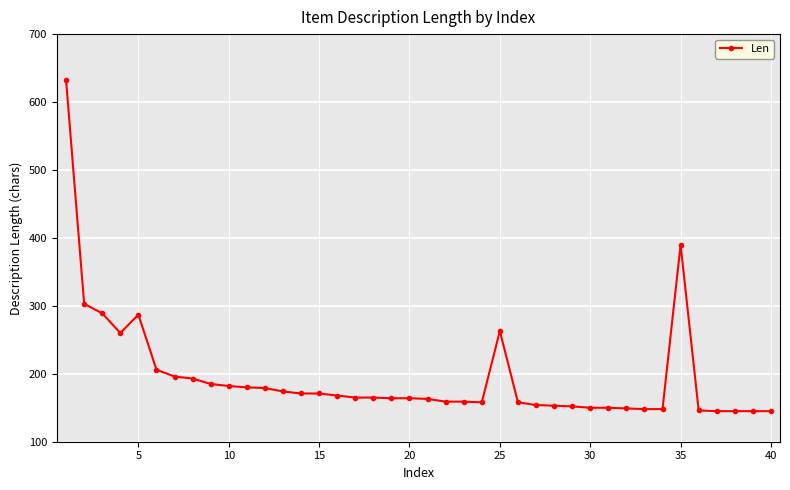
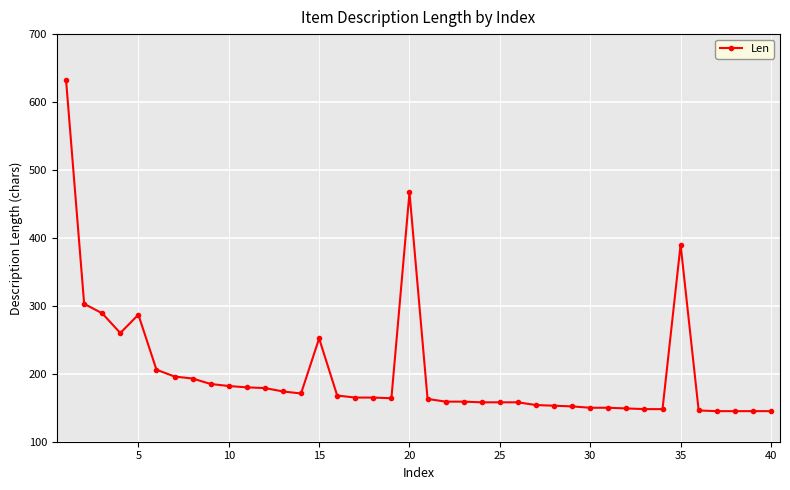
  {
    "5": 290,
    "10": 180,
-   "15": 170,
-   "20": 160,
-   "25": 260,
+   "15": 250,
+   "20": 470,
+   "25": 160,
    "30": 150,
    "35": 390,
    "40": 150
  }
